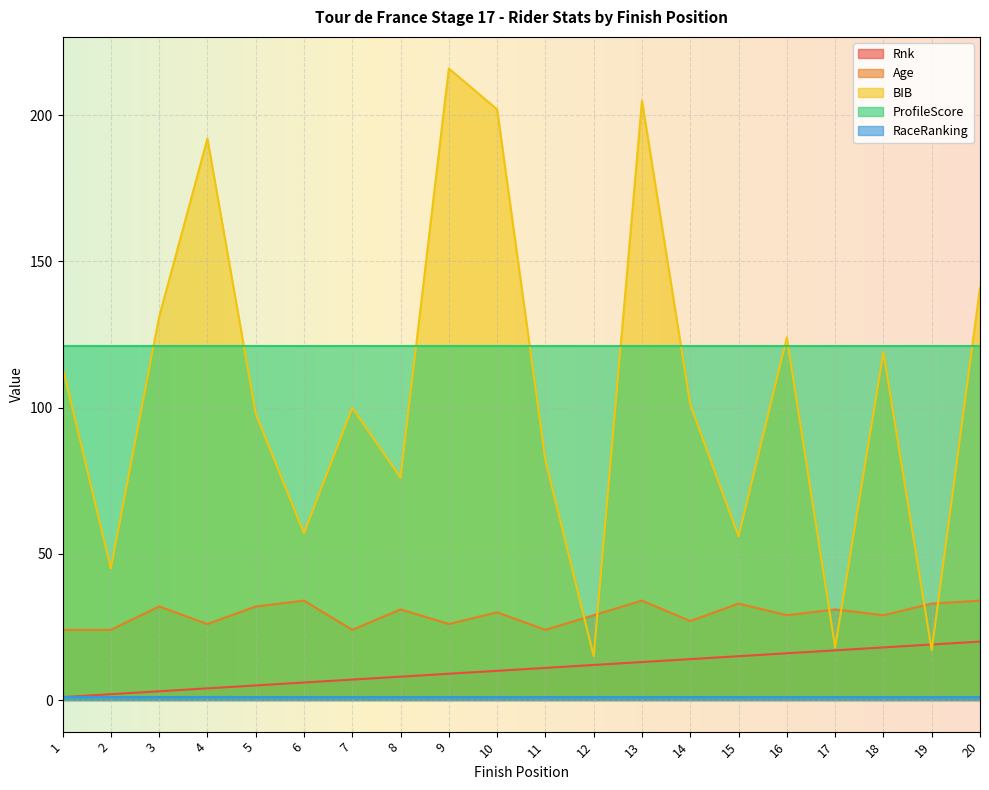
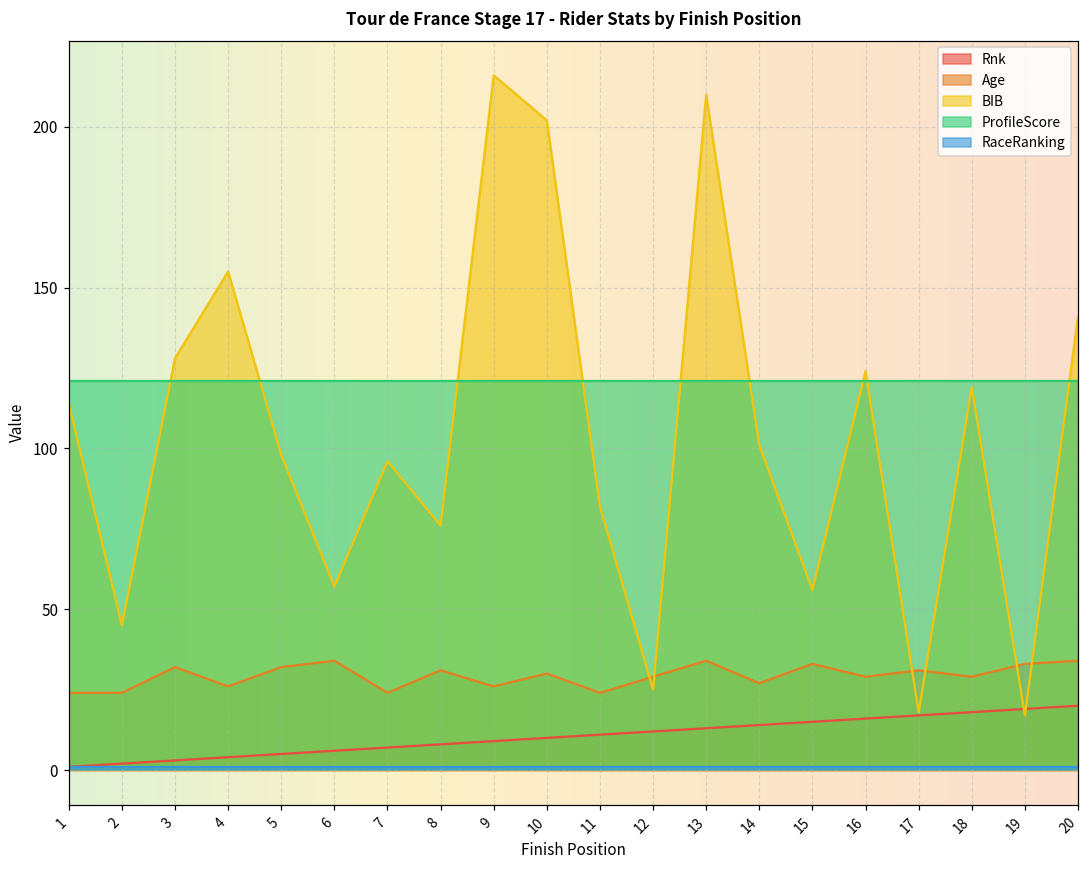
  {
    "BIB": {
      "1": 114,
      "2": 45,
-     "3": 131,
-     "4": 192,
+     "3": 128,
+     "4": 155,
      "5": 98,
      "6": 57,
-     "7": 100,
+     "7": 96,
      "8": 76,
      "9": 216,
      "10": 202,
      "11": 82,
-     "12": 15,
-     "13": 205,
+     "12": 25,
+     "13": 210,
      "14": 101,
      "15": 56,
      "16": 124,
      "17": 18,
      "18": 119,
      "19": 17,
      "20": 141
    },
    "ProfileScore": {
      "1": 121,
      "2": 121,
      "3": 121,
      "4": 121,
      "5": 121,
      "6": 121,
      "7": 121,
      "8": 121,
      "9": 121,
      "10": 121,
      "11": 121,
      "12": 121,
      "13": 121,
      "14": 121,
      "15": 121,
      "16": 121,
      "17": 121,
      "18": 121,
      "19": 121,
      "20": 121
    },
    "RaceRanking": {
      "2": 1,
      "3": 1,
      "4": 1,
      "5": 1,
      "6": 1,
      "7": 1,
      "8": 1,
      "9": 1,
      "10": 1,
      "11": 1,
      "12": 1,
      "13": 1,
      "14": 1,
      "15": 1,
      "16": 1,
      "17": 1,
      "18": 1,
      "19": 1,
      "20": 1
    }
  }
